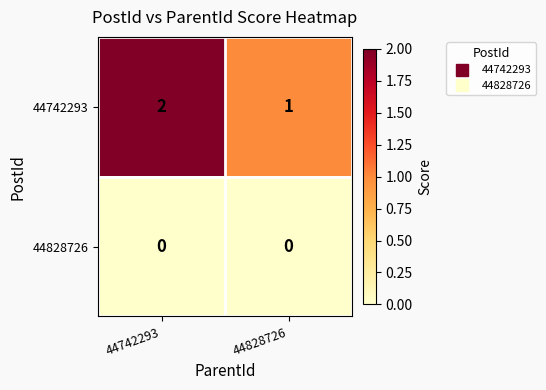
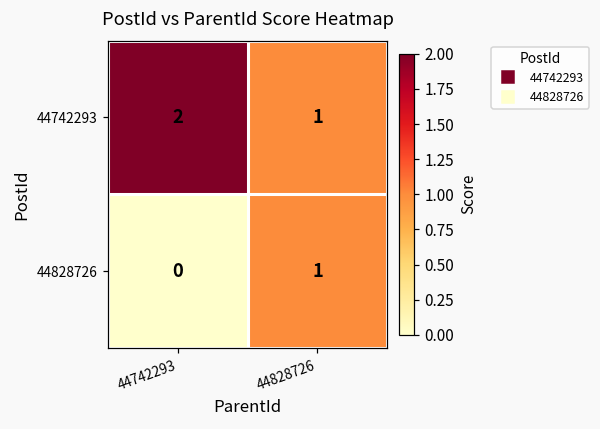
  {
    "44742293": {
      "44742293": 2,
      "44828726": 1
    },
    "44828726": {
      "44742293": 0,
-     "44828726": 0
+     "44828726": 1
    }
  }
